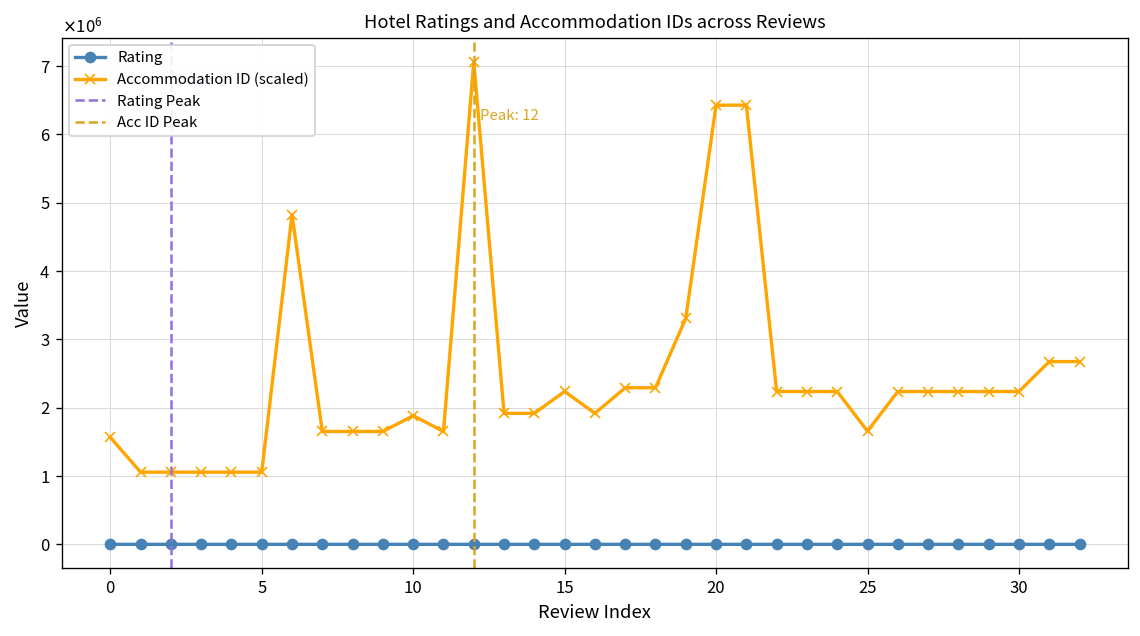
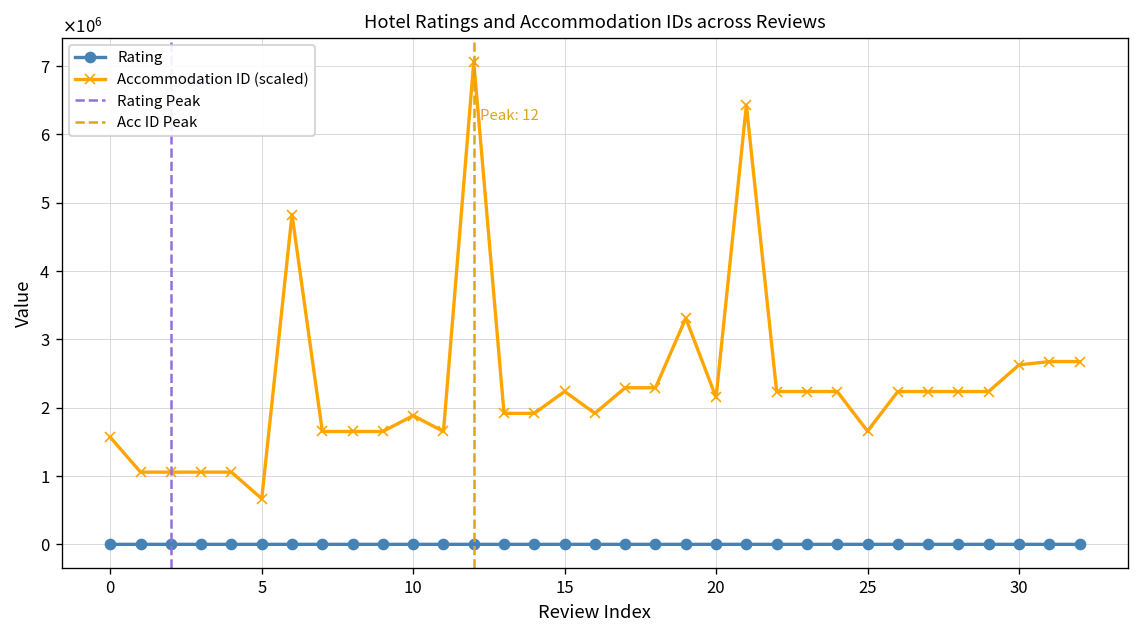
  {
    "Rating": {
      "0": 0,
      "5": 0,
      "10": 0,
      "15": 0,
      "20": 0,
      "25": 0,
      "30": 0
    },
    "Accommodation ID (scaled)": {
      "0": 1600000,
-     "5": 1100000,
+     "5": 700000,
      "10": 1900000,
      "15": 2200000,
-     "20": 6400000,
+     "20": 2100000,
      "25": 1700000,
-     "30": 2200000
+     "30": 2600000
    }
  }
